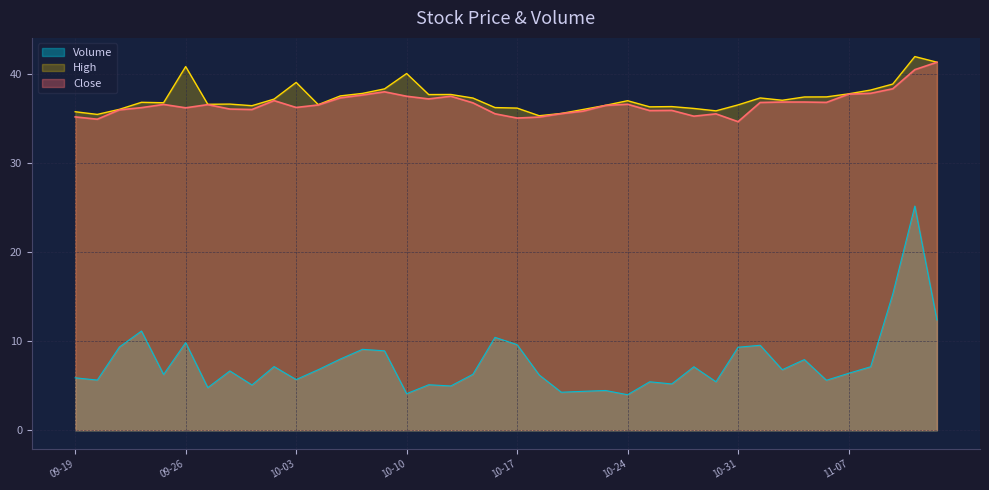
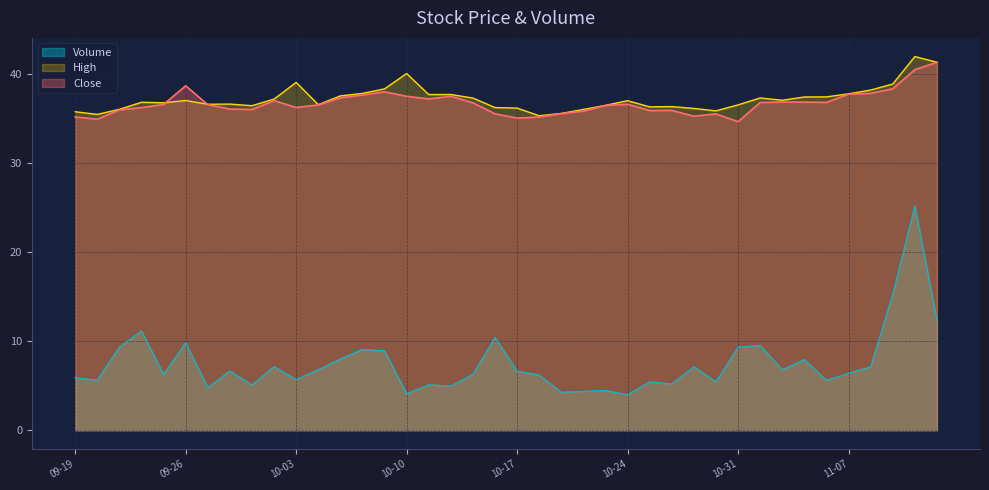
  {
    "Volume": {
      "09-19": 6,
      "09-26": 10,
      "10-03": 6,
      "10-10": 4,
-     "10-17": 10,
+     "10-17": 7,
      "10-24": 4,
      "10-31": 9,
      "11-07": 6
    },
    "High": {
      "09-19": 36,
-     "09-26": 41,
+     "09-26": 37,
      "10-03": 39,
      "10-10": 40,
      "10-17": 36,
      "10-24": 37,
      "10-31": 37
    },
    "Close": {
      "09-19": 35,
-     "09-26": 36,
+     "09-26": 39,
      "10-03": 36,
      "10-10": 38,
      "10-17": 35,
      "10-24": 37,
      "10-31": 35
    }
  }
